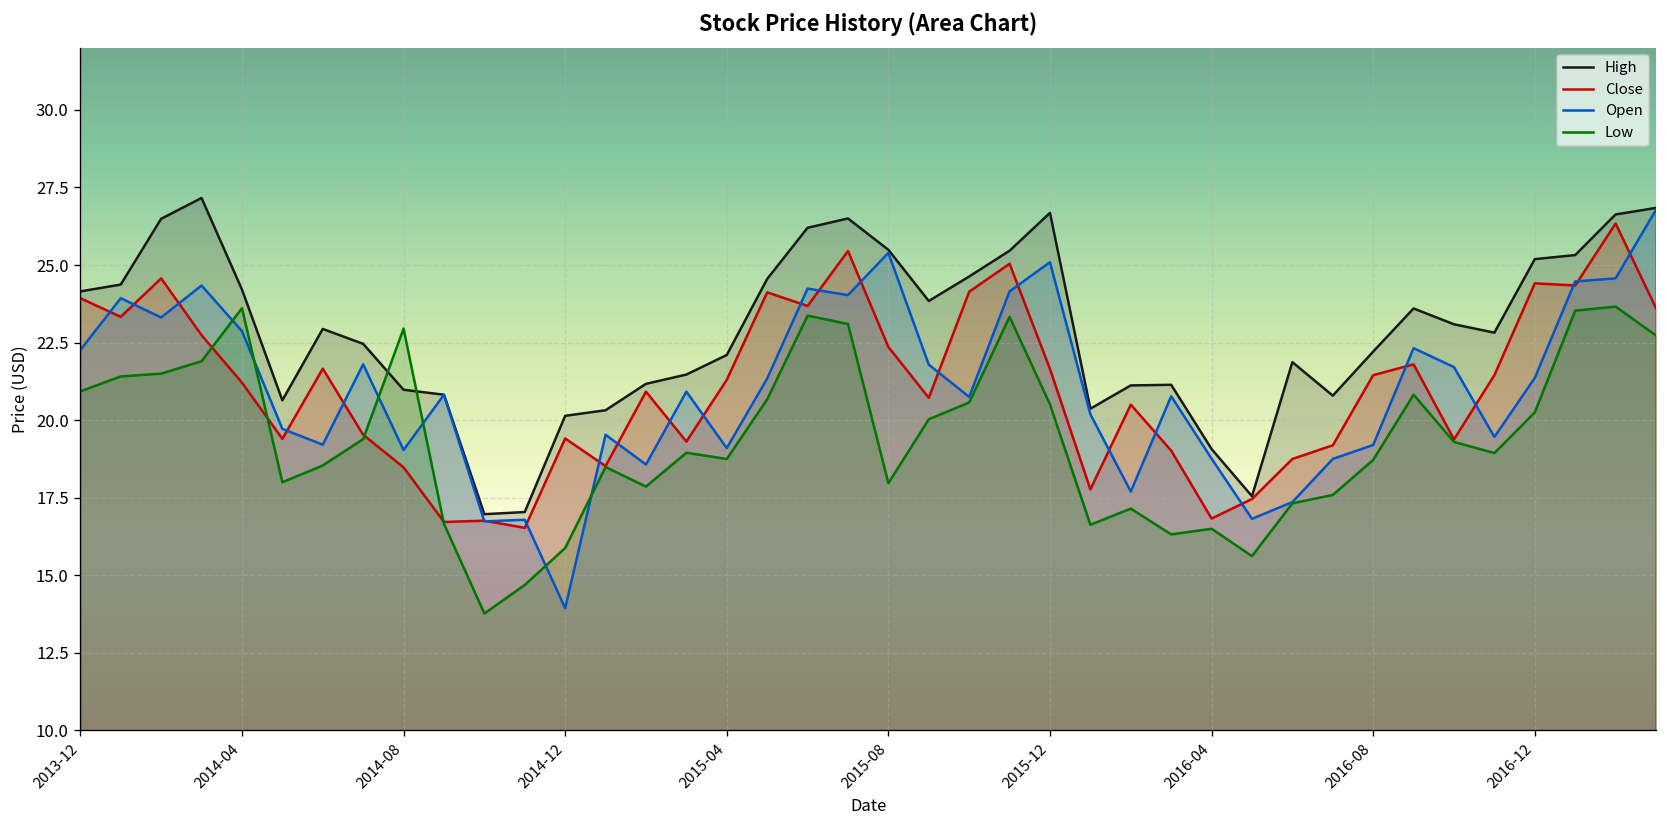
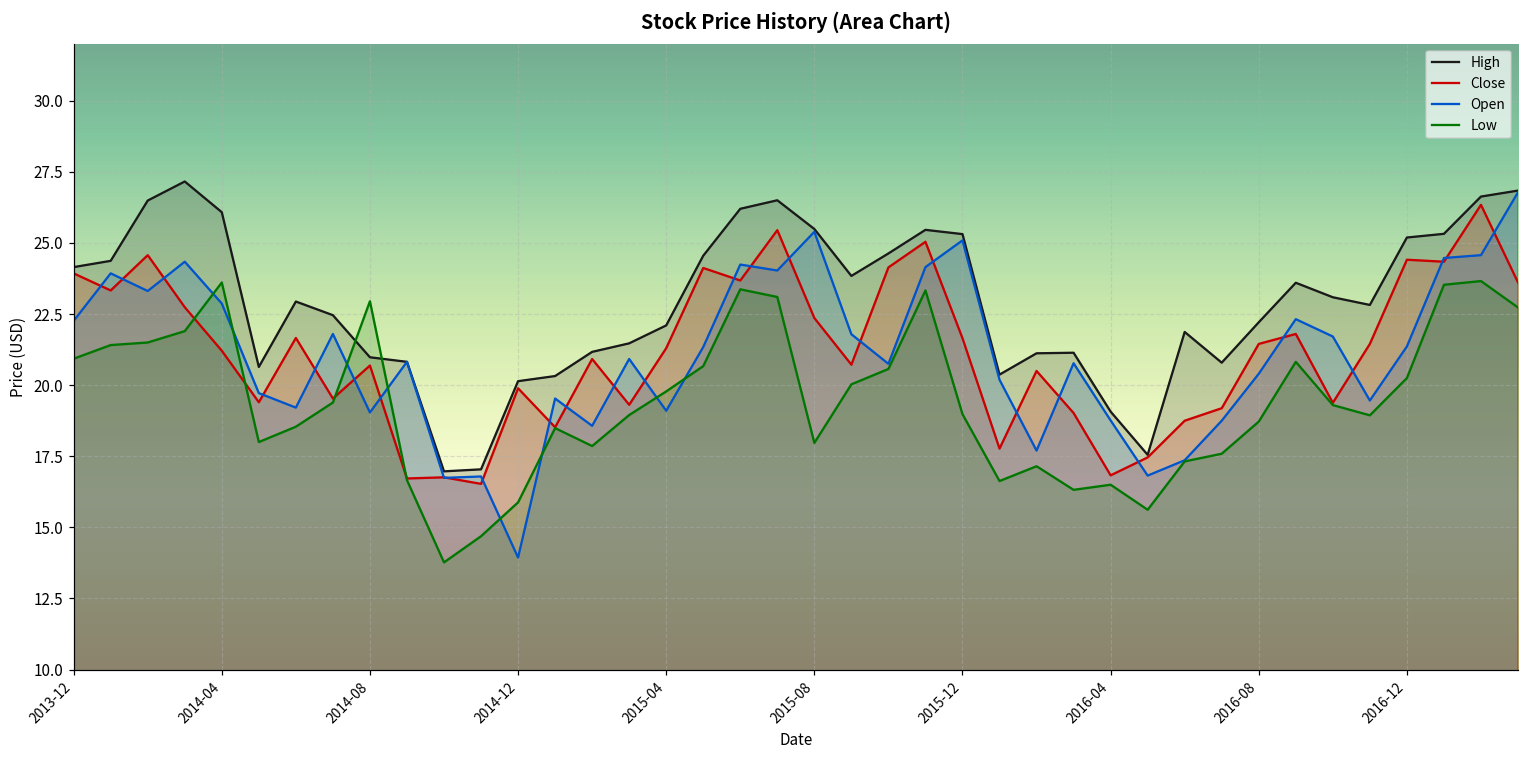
  {
    "High": {
      "2013-12": 24.2,
-     "2014-04": 24.2,
+     "2014-04": 26.1,
      "2014-08": 21.0,
      "2014-12": 20.1,
      "2015-04": 22.1,
      "2015-08": 25.5,
-     "2015-12": 26.7,
+     "2015-12": 25.3,
      "2016-04": 19.1,
      "2016-08": 22.2,
      "2016-12": 25.2
    },
    "Close": {
      "2013-12": 23.9,
      "2014-04": 21.2,
-     "2014-08": 18.5,
-     "2014-12": 19.4,
+     "2014-08": 20.7,
+     "2014-12": 19.9,
      "2015-04": 21.3,
      "2015-08": 22.4,
      "2015-12": 21.7,
      "2016-04": 16.8,
      "2016-08": 21.5,
      "2016-12": 24.4
    },
    "Open": {
      "2013-12": 22.3,
      "2014-04": 22.9,
      "2014-08": 19.0,
      "2014-12": 13.9,
      "2015-04": 19.1,
      "2015-08": 25.4,
      "2015-12": 25.1,
      "2016-04": 18.8,
-     "2016-08": 19.2,
+     "2016-08": 20.4,
      "2016-12": 21.4
    },
    "Low": {
      "2013-12": 20.9,
      "2014-04": 23.6,
      "2014-08": 23.0,
      "2014-12": 15.9,
-     "2015-04": 18.8,
+     "2015-04": 19.8,
      "2015-08": 18.0,
-     "2015-12": 20.5,
+     "2015-12": 19.0,
      "2016-04": 16.5,
      "2016-08": 18.7,
      "2016-12": 20.3
    }
  }
